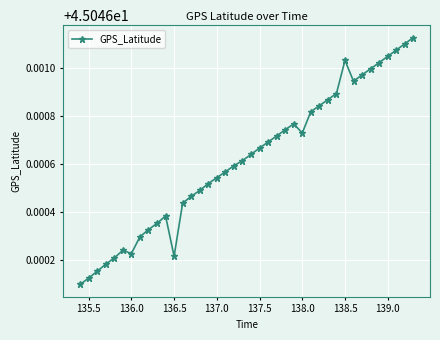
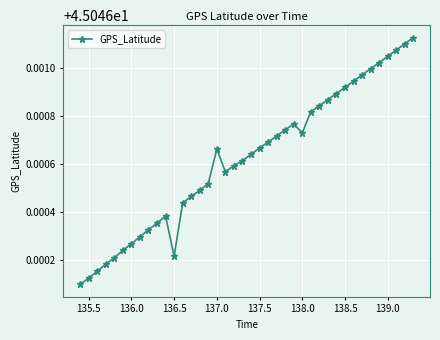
  {
    "135.5": 45.04612,
-   "136.0": 45.04623,
+   "136.0": 45.04627,
    "136.5": 45.04621,
-   "137.0": 45.04654,
+   "137.0": 45.04666,
    "137.5": 45.04667,
    "138.0": 45.04673,
-   "138.5": 45.04703,
+   "138.5": 45.04692,
    "139.0": 45.04705
  }
